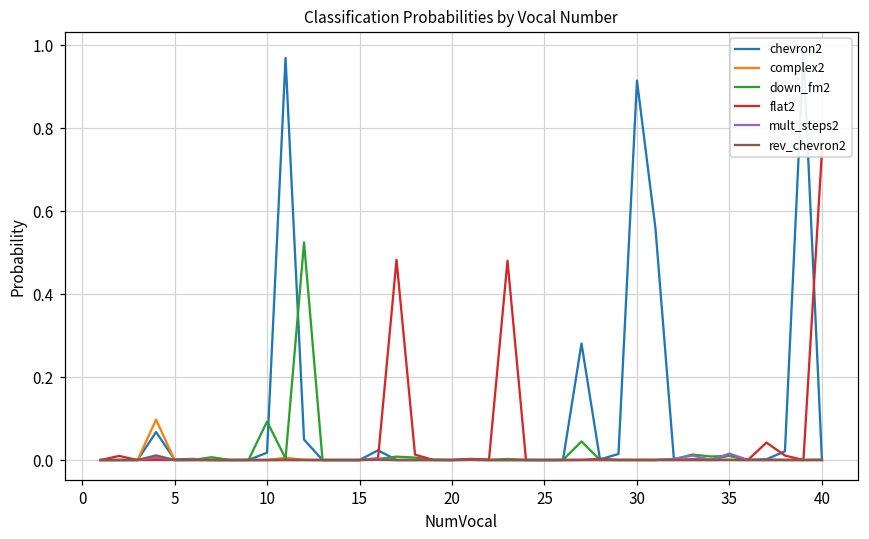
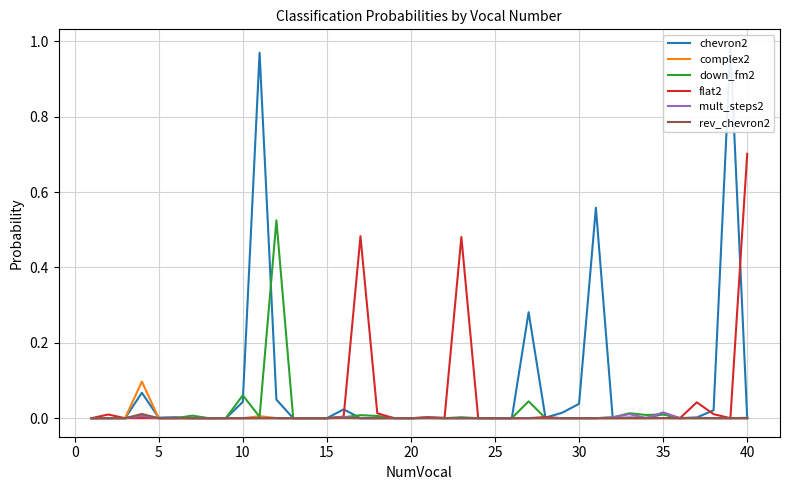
  {
    "chevron2": {
-     "10": 0.02,
-     "30": 0.92
+     "10": 0.04,
+     "30": 0.04
    },
    "down_fm2": {
-     "10": 0.09
+     "10": 0.06
    },
    "flat2": {
-     "40": 0.74
+     "40": 0.70
    }
  }
